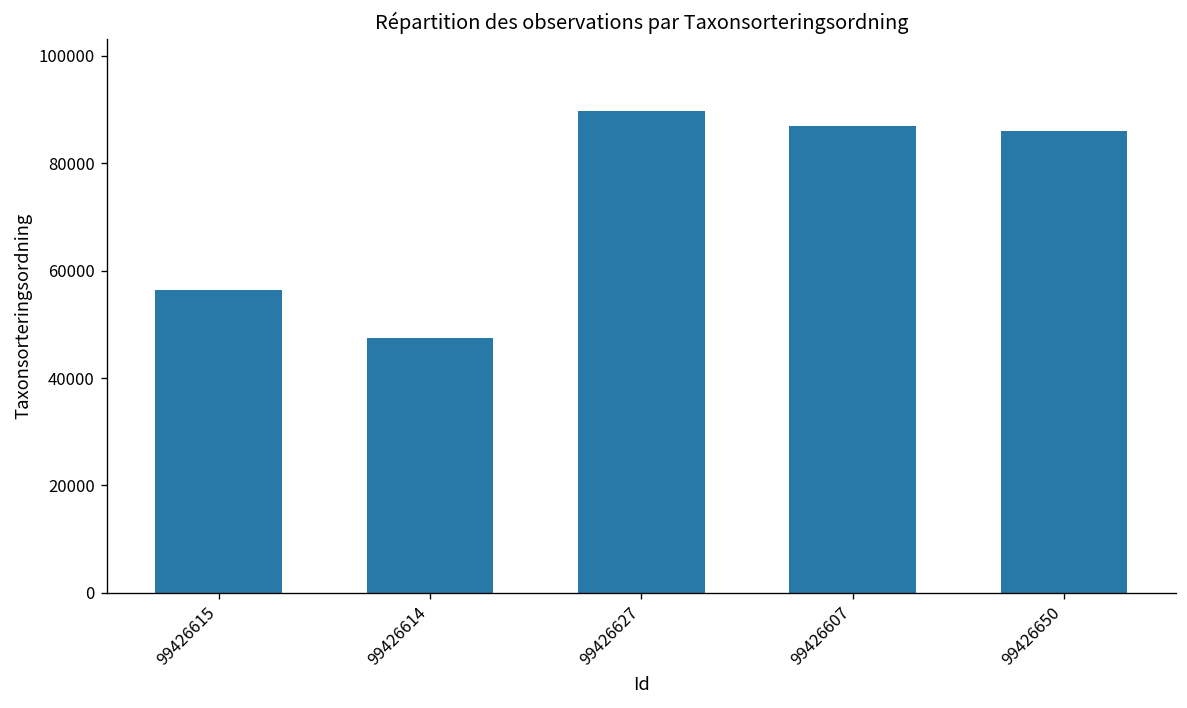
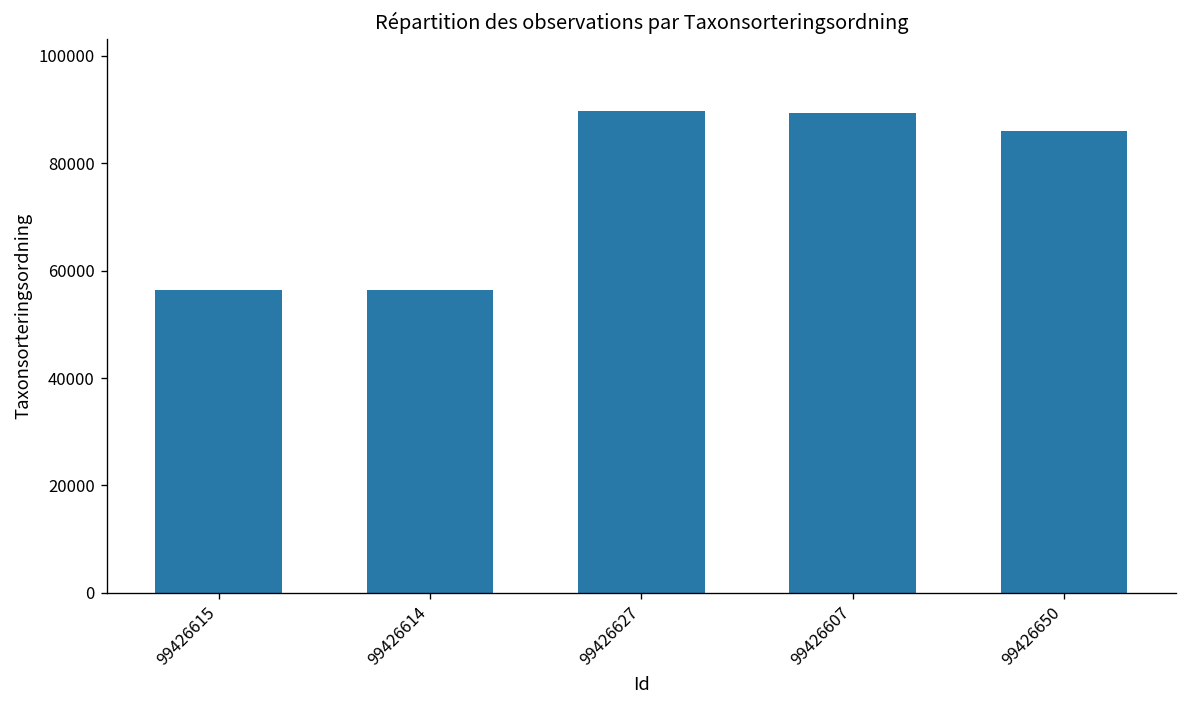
  {
    "99426615": 56000,
-   "99426614": 48000,
+   "99426614": 56000,
    "99426627": 90000,
-   "99426607": 87000,
+   "99426607": 89000,
    "99426650": 86000
  }
